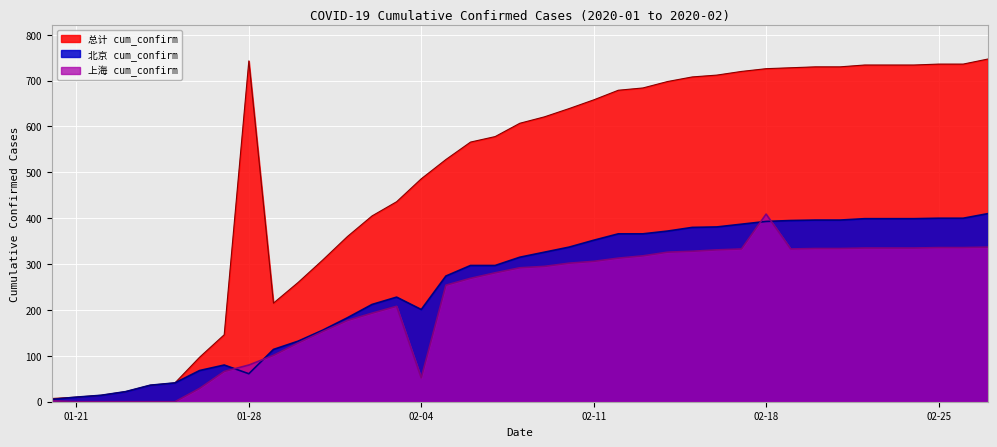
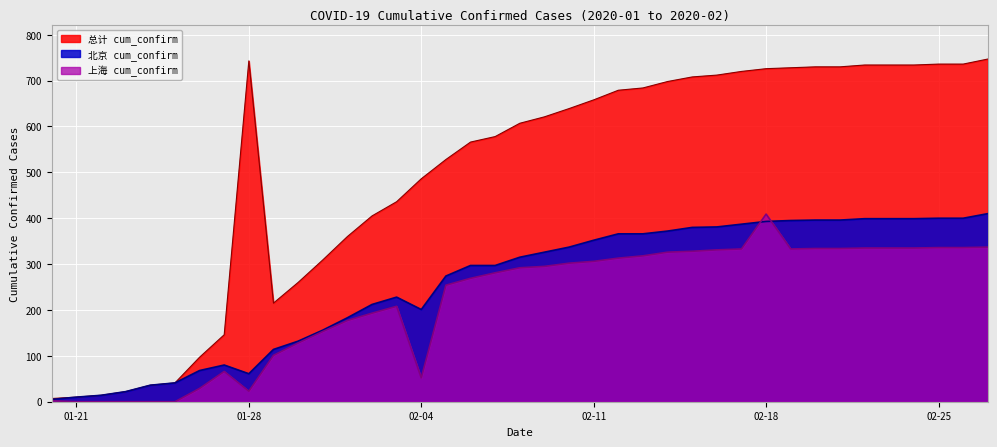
  {
    "总计 cum_confirm": {
      "01-28": 740,
      "02-04": 490,
      "02-11": 660,
      "02-18": 730,
      "02-25": 740
    },
    "北京 cum_confirm": {
      "01-28": 60,
      "02-04": 200,
      "02-11": 350,
      "02-18": 390,
      "02-25": 400
    },
    "上海 cum_confirm": {
      "01-21": 0,
-     "01-28": 80,
+     "01-28": 20,
      "02-04": 50,
      "02-11": 310,
      "02-18": 410,
      "02-25": 340
    }
  }
